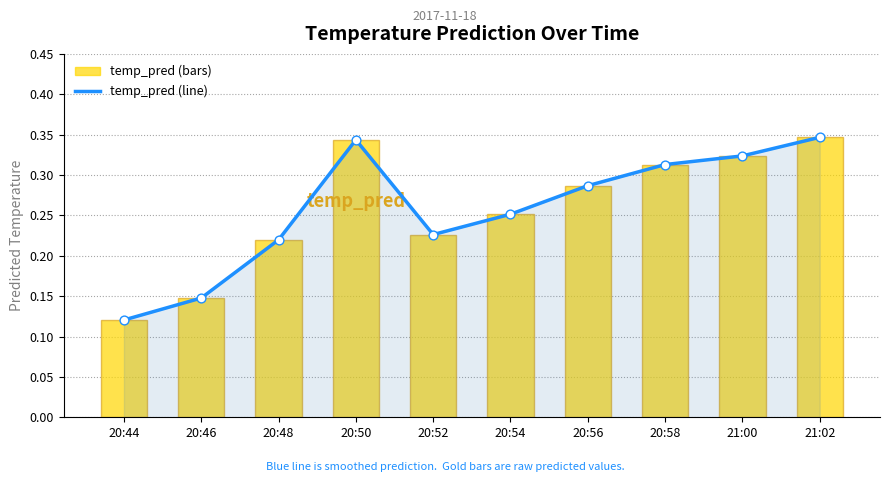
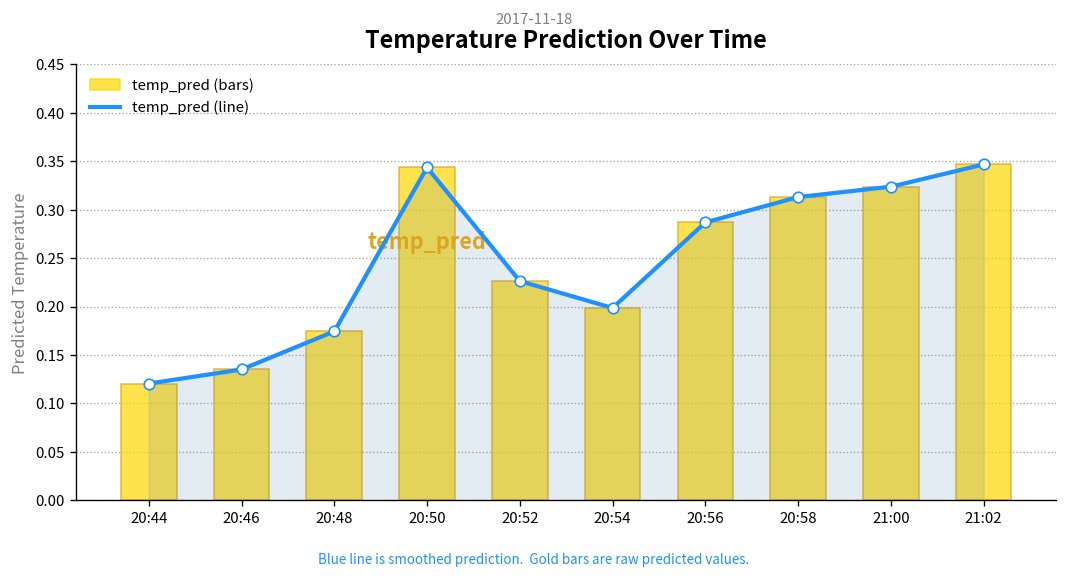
  {
    "20:44": 0.12,
-   "20:46": 0.15,
-   "20:48": 0.22,
+   "20:46": 0.14,
+   "20:48": 0.17,
    "20:50": 0.34,
    "20:52": 0.23,
-   "20:54": 0.25,
+   "20:54": 0.20,
    "20:56": 0.29,
    "20:58": 0.31,
    "21:00": 0.32,
    "21:02": 0.35
  }
